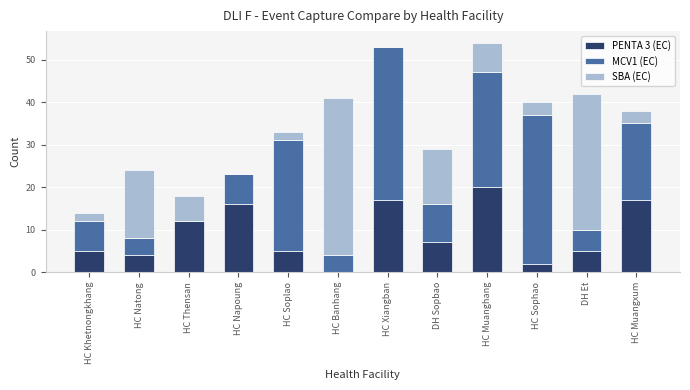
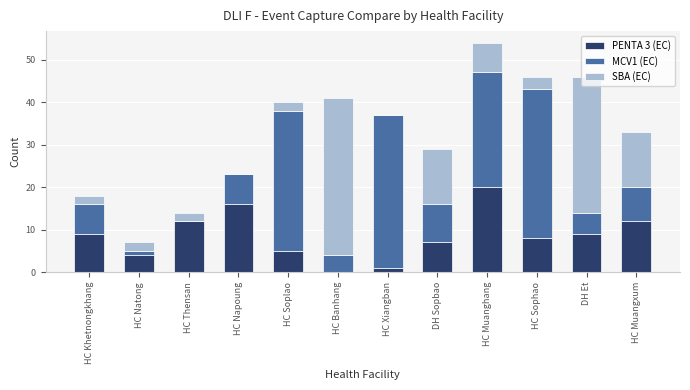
  {
    "PENTA 3 (EC)": {
-     "HC Khetnongkhang": 5,
+     "HC Khetnongkhang": 9,
      "HC Natong": 4,
      "HC Thensan": 12,
      "HC Napoung": 16,
      "HC Soplao": 5,
      "HC Banhang": 0,
-     "HC Xiangban": 17,
+     "HC Xiangban": 1,
      "DH Sopbao": 7,
      "HC Muanghang": 20,
-     "HC Sophao": 2,
-     "DH Et": 5,
-     "HC Muangxum": 17
+     "HC Sophao": 8,
+     "DH Et": 9,
+     "HC Muangxum": 12
    },
    "MCV1 (EC)": {
      "HC Khetnongkhang": 7,
-     "HC Natong": 4,
+     "HC Natong": 1,
      "HC Thensan": 0,
      "HC Napoung": 7,
-     "HC Soplao": 26,
+     "HC Soplao": 33,
      "HC Banhang": 4,
      "HC Xiangban": 36,
      "DH Sopbao": 9,
      "HC Muanghang": 27,
      "HC Sophao": 35,
      "DH Et": 5,
-     "HC Muangxum": 18
+     "HC Muangxum": 8
    },
    "SBA (EC)": {
      "HC Khetnongkhang": 2,
-     "HC Natong": 16,
-     "HC Thensan": 6,
+     "HC Natong": 2,
+     "HC Thensan": 2,
      "HC Napoung": 0,
      "HC Soplao": 2,
      "HC Banhang": 37,
      "HC Xiangban": 0,
      "DH Sopbao": 13,
      "HC Muanghang": 7,
      "HC Sophao": 3,
-     "HC Muangxum": 3
+     "HC Muangxum": 13
    }
  }
